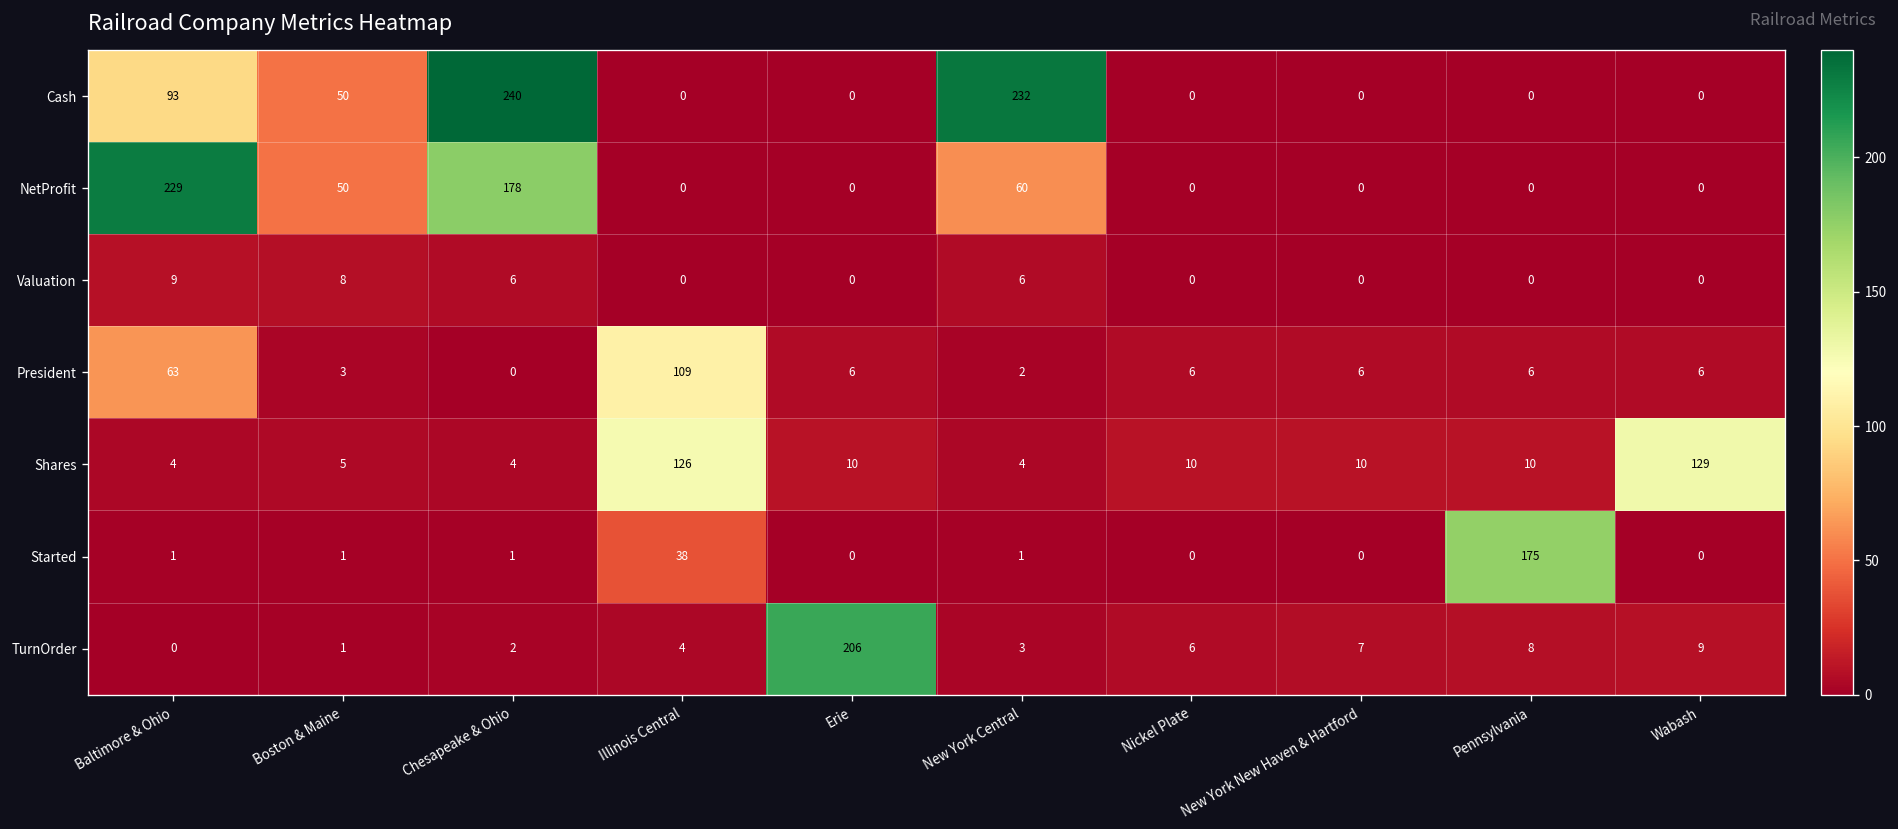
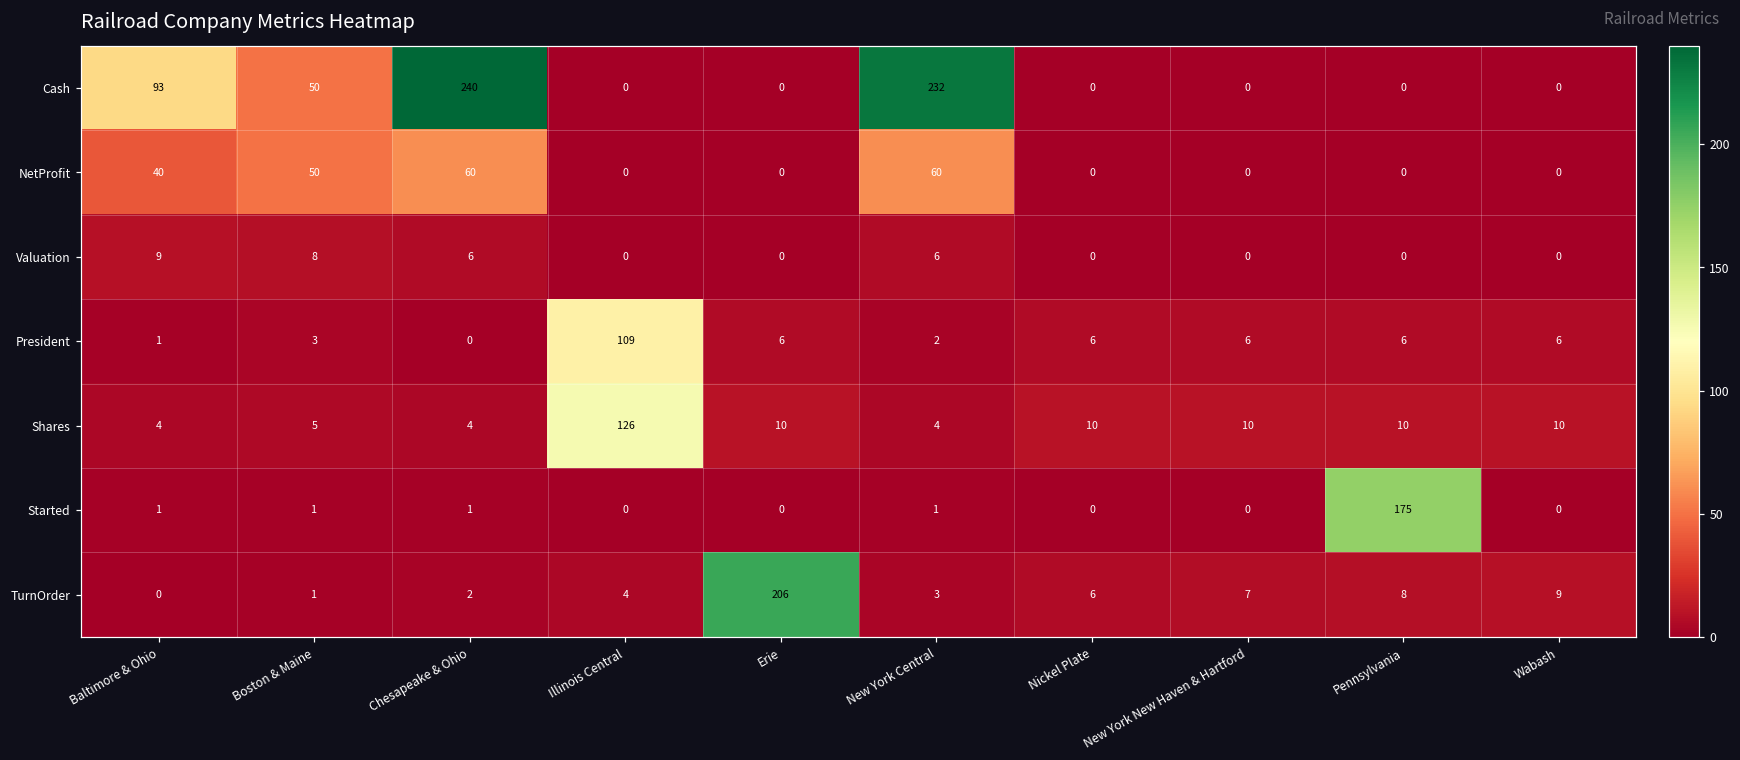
  {
    "Cash": {
      "Baltimore & Ohio": 93,
      "Boston & Maine": 50,
      "Chesapeake & Ohio": 240,
      "Illinois Central": 0,
      "Erie": 0,
      "New York Central": 232,
      "Nickel Plate": 0,
      "New York New Haven & Hartford": 0,
      "Pennsylvania": 0,
      "Wabash": 0
    },
    "NetProfit": {
-     "Baltimore & Ohio": 229,
+     "Baltimore & Ohio": 40,
      "Boston & Maine": 50,
-     "Chesapeake & Ohio": 178,
+     "Chesapeake & Ohio": 60,
      "Illinois Central": 0,
      "Erie": 0,
      "New York Central": 60,
      "Nickel Plate": 0,
      "New York New Haven & Hartford": 0,
      "Pennsylvania": 0,
      "Wabash": 0
    },
    "Valuation": {
      "Baltimore & Ohio": 9,
      "Boston & Maine": 8,
      "Chesapeake & Ohio": 6,
      "Illinois Central": 0,
      "Erie": 0,
      "New York Central": 6,
      "Nickel Plate": 0,
      "New York New Haven & Hartford": 0,
      "Pennsylvania": 0,
      "Wabash": 0
    },
    "President": {
-     "Baltimore & Ohio": 63,
+     "Baltimore & Ohio": 1,
      "Boston & Maine": 3,
      "Chesapeake & Ohio": 0,
      "Illinois Central": 109,
      "Erie": 6,
      "New York Central": 2,
      "Nickel Plate": 6,
      "New York New Haven & Hartford": 6,
      "Pennsylvania": 6,
      "Wabash": 6
    },
    "Shares": {
      "Baltimore & Ohio": 4,
      "Boston & Maine": 5,
      "Chesapeake & Ohio": 4,
      "Illinois Central": 126,
      "Erie": 10,
      "New York Central": 4,
      "Nickel Plate": 10,
      "New York New Haven & Hartford": 10,
      "Pennsylvania": 10,
-     "Wabash": 129
+     "Wabash": 10
    },
    "Started": {
      "Baltimore & Ohio": 1,
      "Boston & Maine": 1,
      "Chesapeake & Ohio": 1,
-     "Illinois Central": 38,
+     "Illinois Central": 0,
      "Erie": 0,
      "New York Central": 1,
      "Nickel Plate": 0,
      "New York New Haven & Hartford": 0,
      "Pennsylvania": 175,
      "Wabash": 0
    },
    "TurnOrder": {
      "Baltimore & Ohio": 0,
      "Boston & Maine": 1,
      "Chesapeake & Ohio": 2,
      "Illinois Central": 4,
      "Erie": 206,
      "New York Central": 3,
      "Nickel Plate": 6,
      "New York New Haven & Hartford": 7,
      "Pennsylvania": 8,
      "Wabash": 9
    }
  }
